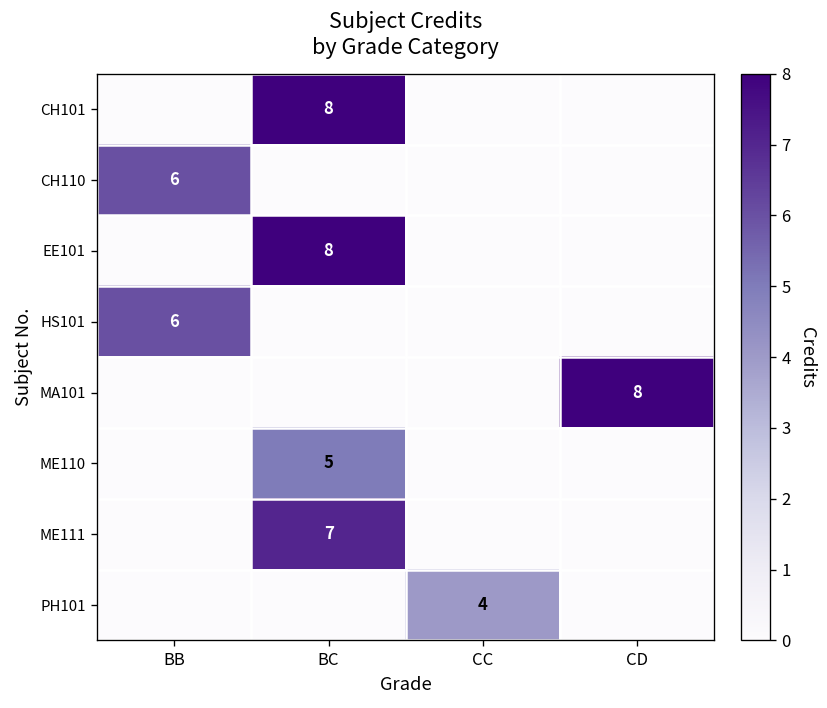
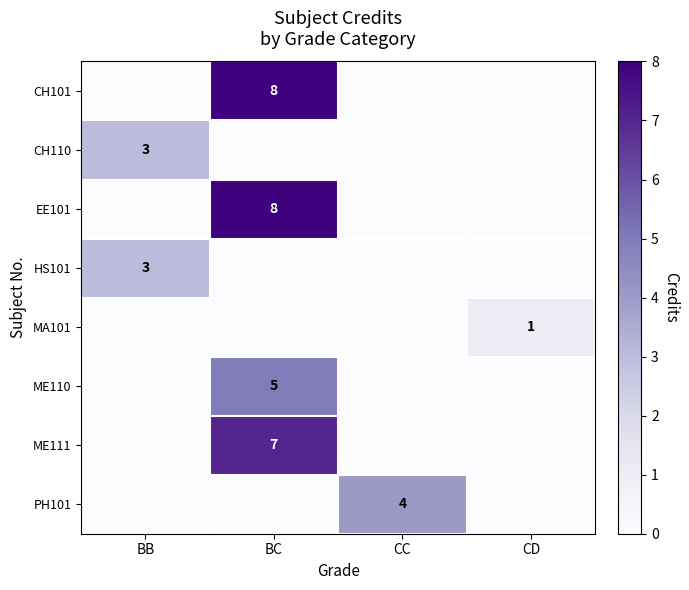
  {
    "CH101": {
      "BC": 8
    },
    "CH110": {
-     "BB": 6
+     "BB": 3
    },
    "EE101": {
      "BC": 8
    },
    "HS101": {
-     "BB": 6
+     "BB": 3
    },
    "MA101": {
-     "CD": 8
+     "CD": 1
    },
    "ME110": {
      "BC": 5
    },
    "ME111": {
      "BC": 7
    },
    "PH101": {
      "CC": 4
    }
  }
